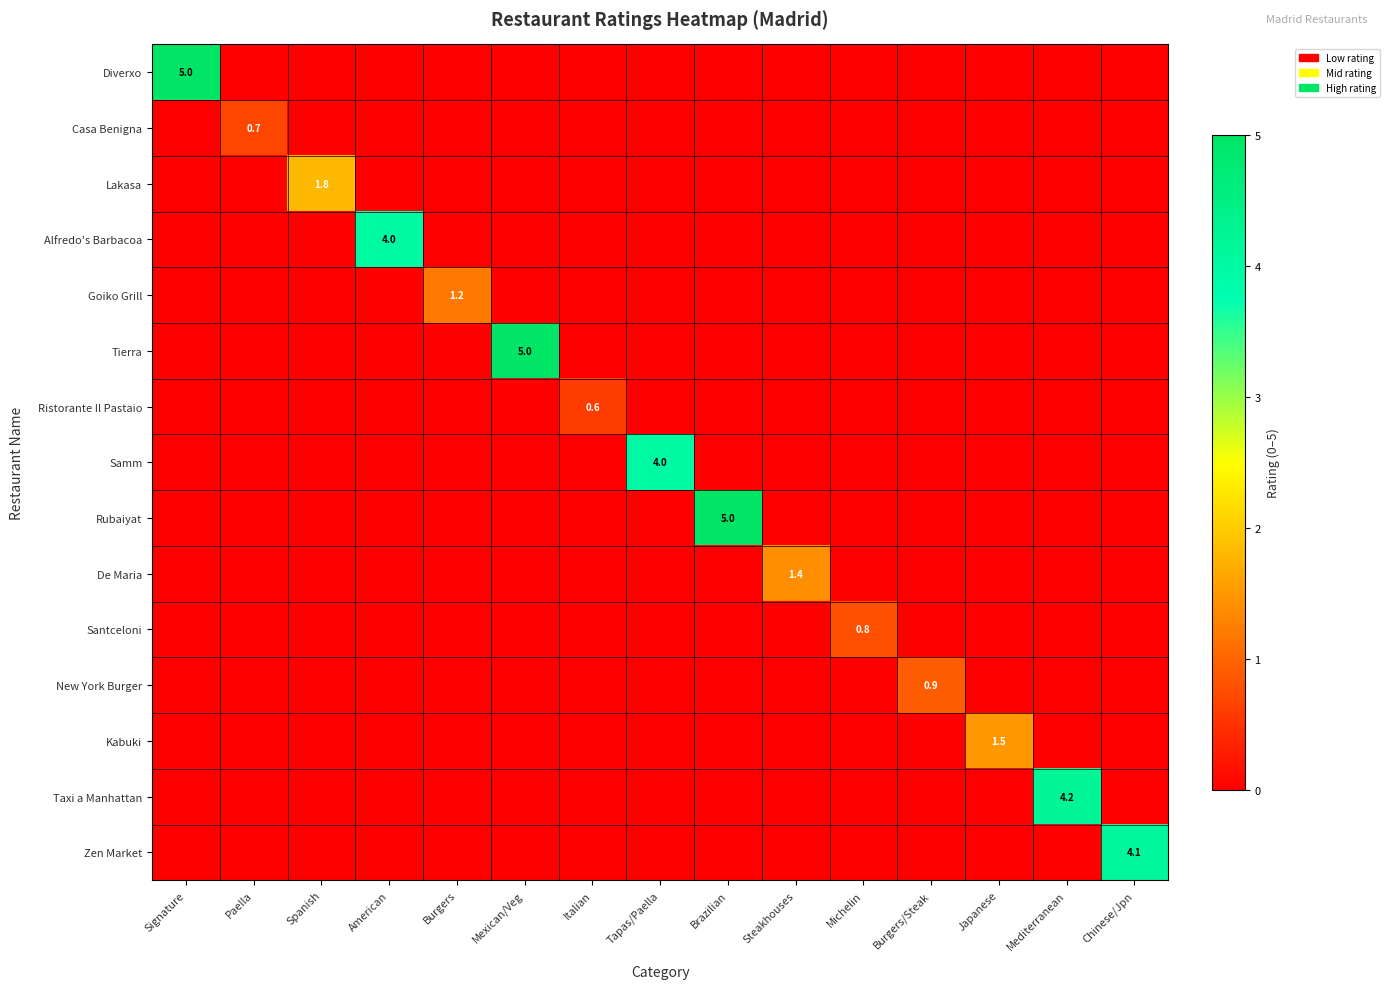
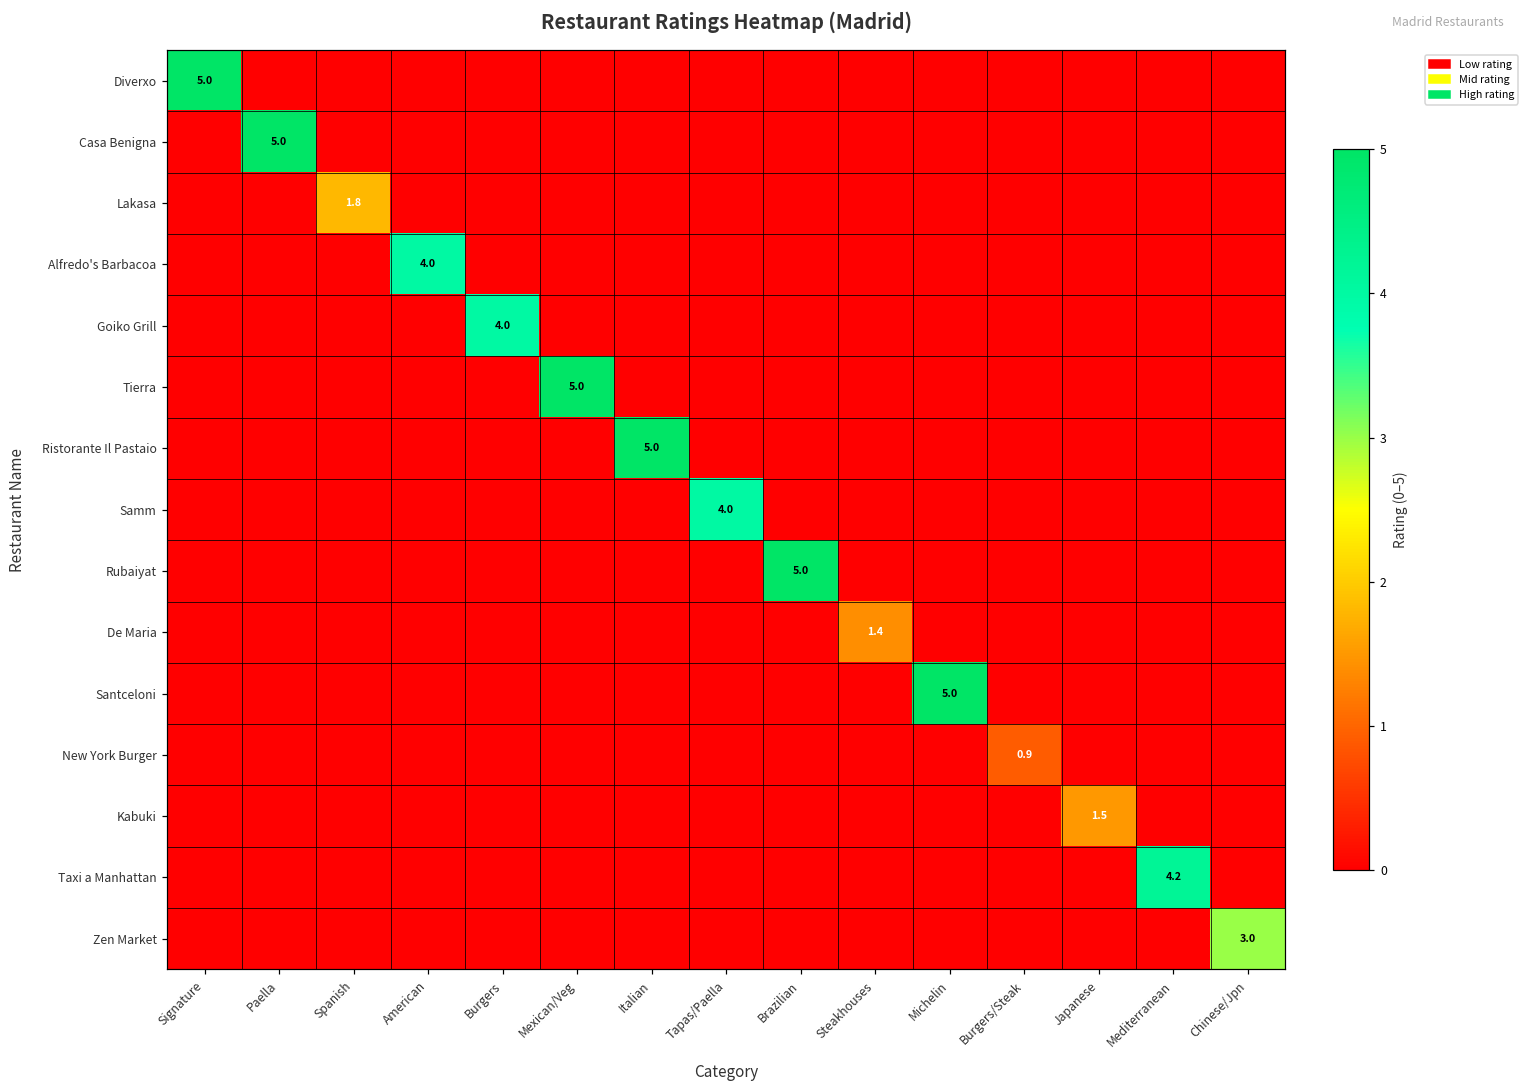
  {
    "Diverxo": {
      "Signature": 5.0
    },
    "Casa Benigna": {
-     "Paella": 0.7
+     "Paella": 5.0
    },
    "Lakasa": {
      "Spanish": 1.8
    },
    "Alfredo's Barbacoa": {
      "American": 4.0
    },
    "Goiko Grill": {
-     "Burgers": 1.2
+     "Burgers": 4.0
    },
    "Tierra": {
      "Mexican/Veg": 5.0
    },
    "Ristorante Il Pastaio": {
-     "Italian": 0.6
+     "Italian": 5.0
    },
    "Samm": {
      "Tapas/Paella": 4.0
    },
    "Rubaiyat": {
      "Brazilian": 5.0
    },
    "De Maria": {
      "Steakhouses": 1.4
    },
    "Santceloni": {
-     "Michelin": 0.8
+     "Michelin": 5.0
    },
    "New York Burger": {
      "Burgers/Steak": 0.9
    },
    "Kabuki": {
      "Japanese": 1.5
    },
    "Taxi a Manhattan": {
      "Mediterranean": 4.2
    },
    "Zen Market": {
-     "Chinese/Jpn": 4.1
+     "Chinese/Jpn": 3.0
    }
  }
